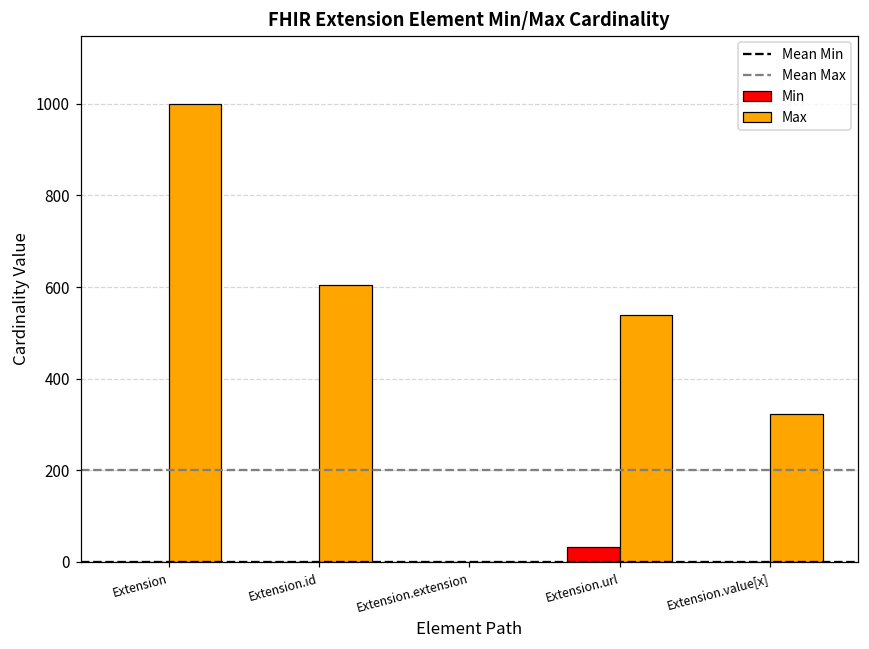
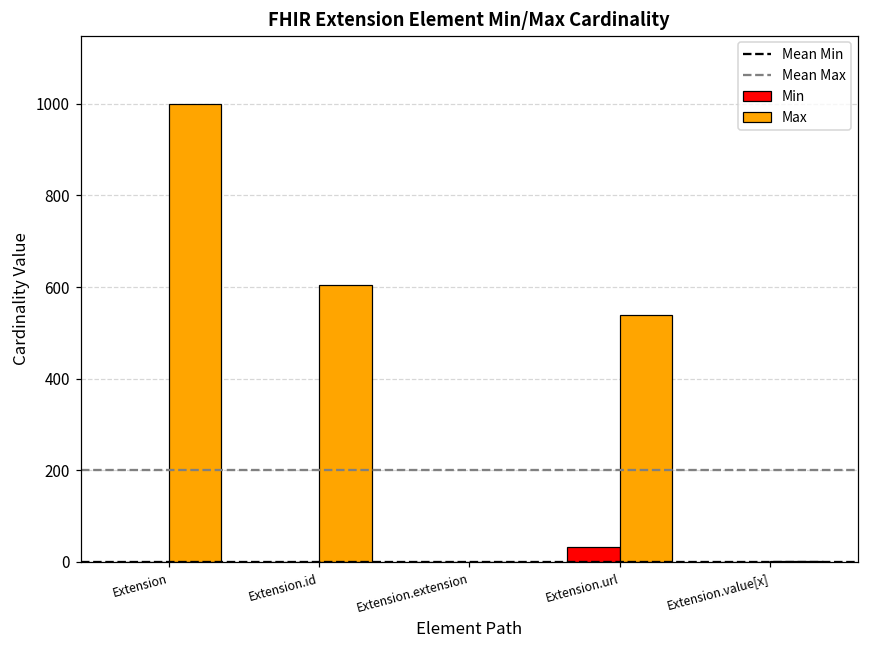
  {
    "Min": {
      "Extension": 0,
      "Extension.id": 0,
      "Extension.extension": 0,
      "Extension.url": 30,
      "Extension.value[x]": 0
    },
    "Max": {
      "Extension": 1000,
      "Extension.id": 600,
      "Extension.extension": 0,
      "Extension.url": 540,
-     "Extension.value[x]": 320
+     "Extension.value[x]": 0
    }
  }
